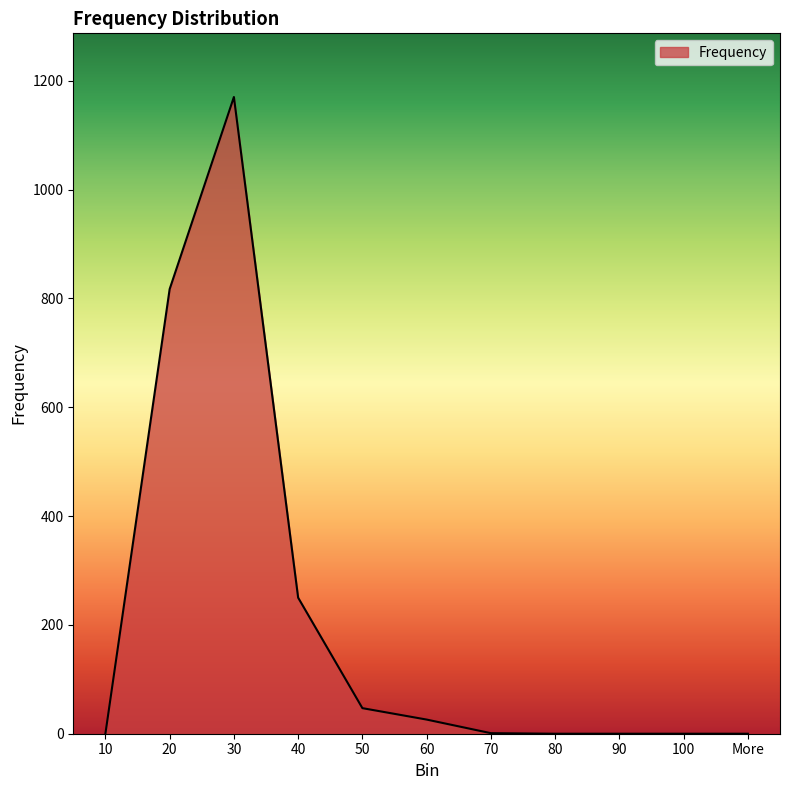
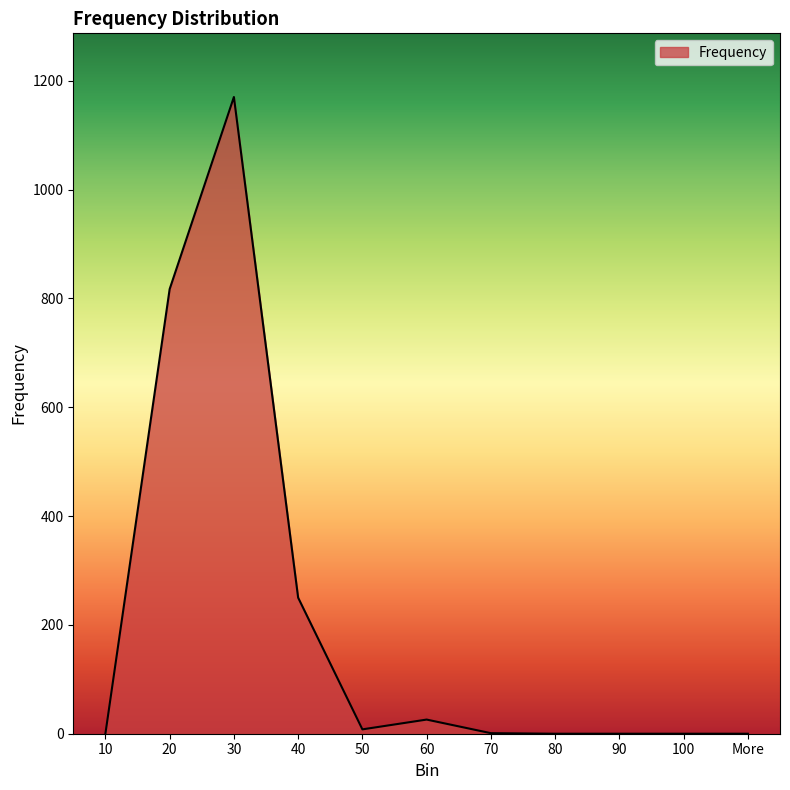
  {
    "10": 0,
    "20": 820,
    "30": 1170,
    "40": 250,
-   "50": 50,
+   "50": 10,
    "60": 30,
    "70": 0,
    "80": 0,
    "90": 0,
    "100": 0,
    "More": 0
  }
